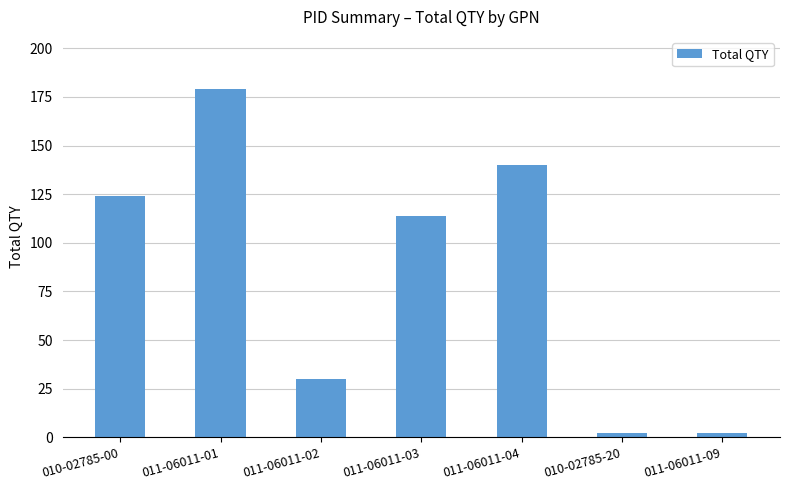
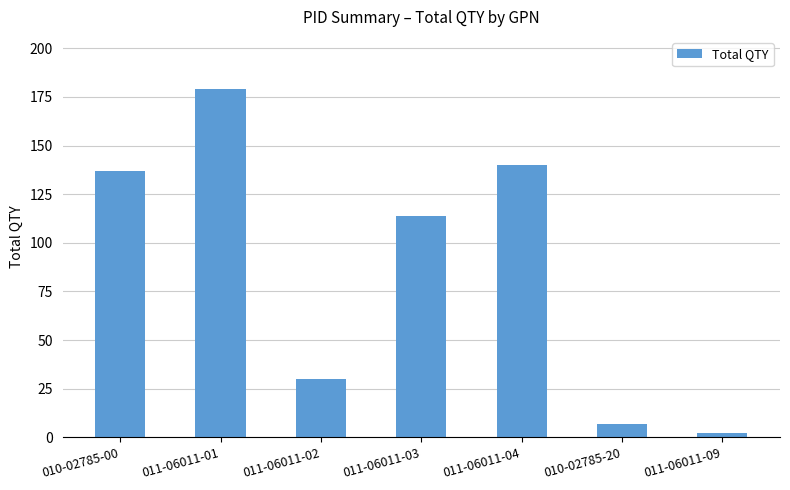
  {
-   "010-02785-00": 124,
+   "010-02785-00": 137,
    "011-06011-01": 179,
    "011-06011-02": 30,
    "011-06011-03": 114,
    "011-06011-04": 140,
-   "010-02785-20": 2,
+   "010-02785-20": 7,
    "011-06011-09": 2
  }
